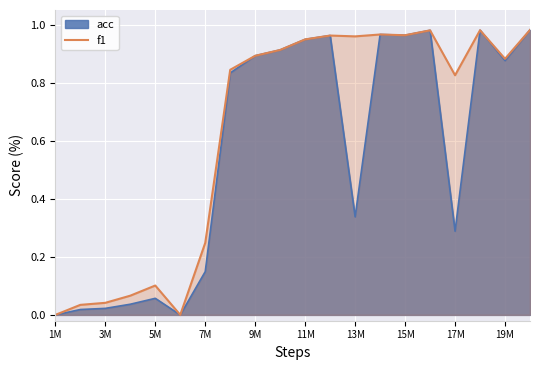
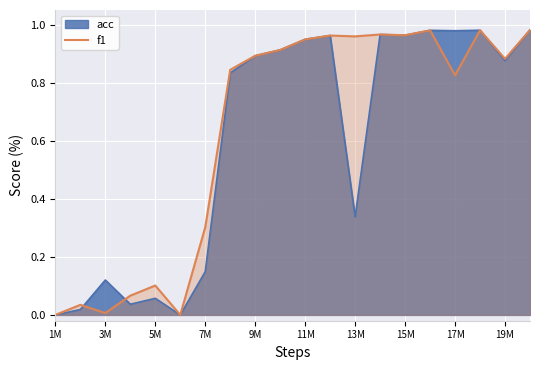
  {
    "acc": {
-     "3M": 0.02,
+     "3M": 0.12,
      "5M": 0.06,
      "7M": 0.15,
      "13M": 0.34,
-     "17M": 0.29
+     "17M": 0.98
    },
    "f1": {
-     "3M": 0.04,
+     "3M": 0.01,
      "5M": 0.10,
-     "7M": 0.25,
+     "7M": 0.30,
      "13M": 0.96,
      "17M": 0.83
    }
  }
